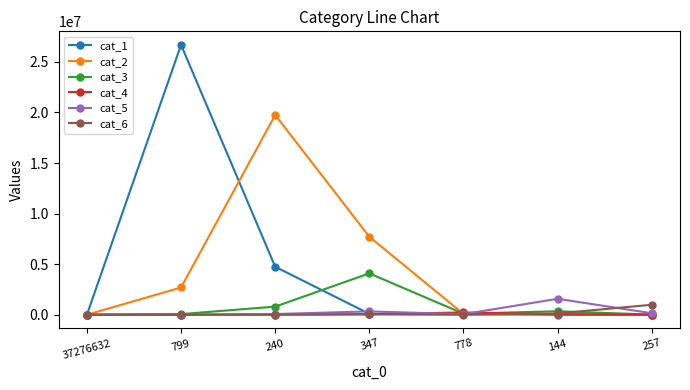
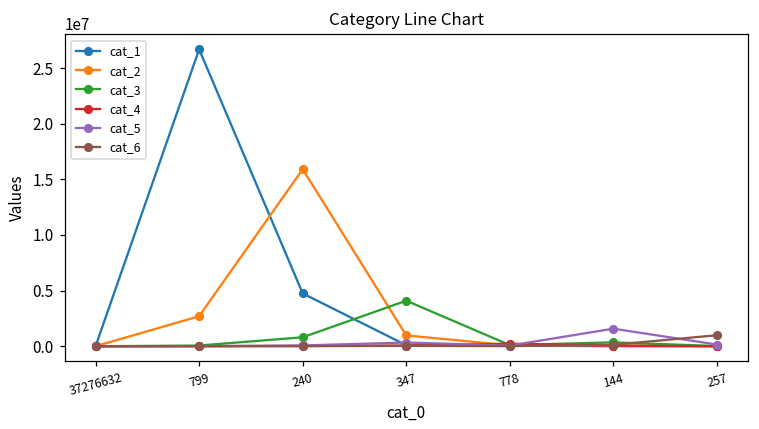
  {
    "cat_1": {
      "799": 26700000,
      "240": 4700000
    },
    "cat_2": {
      "799": 2700000,
-     "240": 19700000,
-     "347": 7700000
+     "240": 15900000,
+     "347": 1000000
    },
    "cat_3": {
      "240": 800000,
      "347": 4100000
    },
    "cat_5": {
      "144": 1600000
    },
    "cat_6": {
      "257": 1000000
    }
  }
